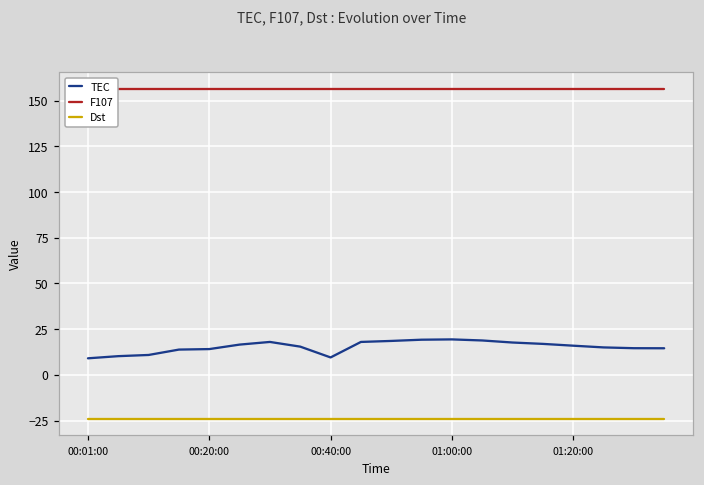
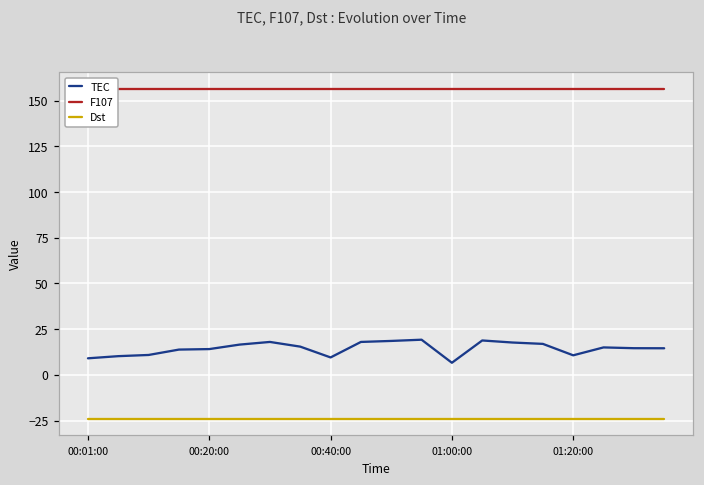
  {
    "TEC": {
      "00:01:00": 9,
      "00:20:00": 14,
      "00:40:00": 10,
-     "01:00:00": 19,
-     "01:20:00": 16
+     "01:00:00": 7,
+     "01:20:00": 11
    },
    "F107": {
      "00:20:00": 156,
      "00:40:00": 156,
      "01:00:00": 156,
      "01:20:00": 156
    },
    "Dst": {
      "00:01:00": -24,
      "00:20:00": -24,
      "00:40:00": -24,
      "01:00:00": -24,
      "01:20:00": -24
    }
  }
